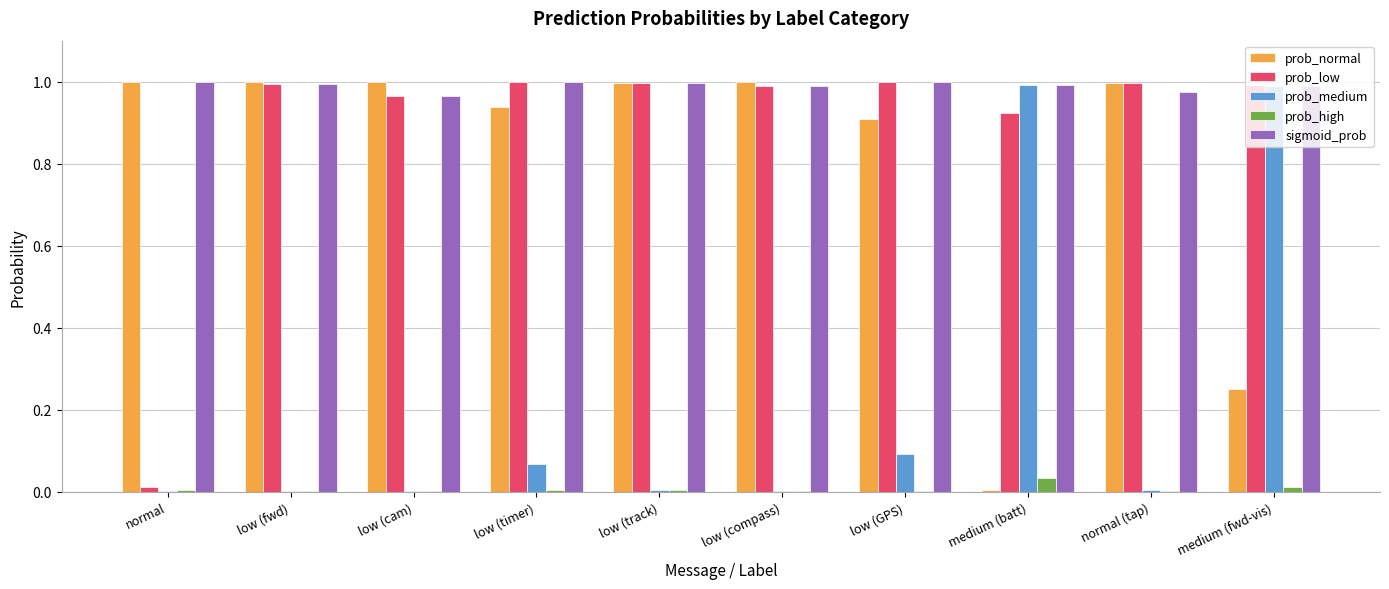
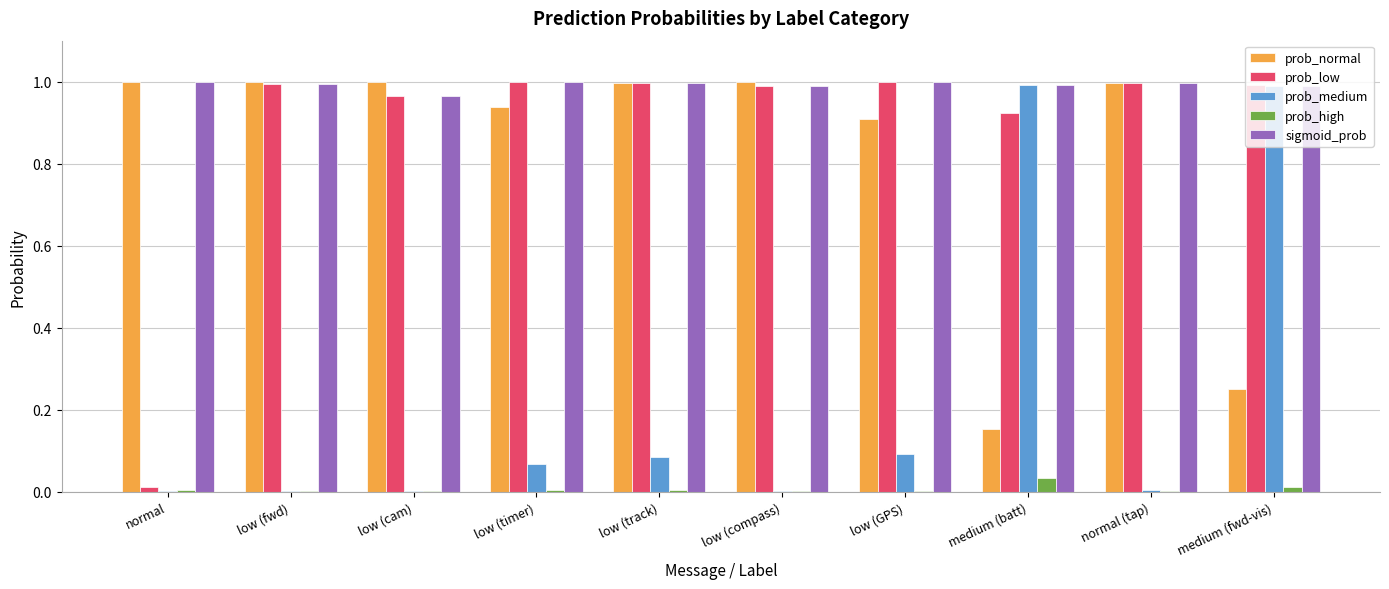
  {
    "prob_normal": {
      "normal": 1.00,
      "low (fwd)": 1.00,
      "low (cam)": 1.00,
      "low (timer)": 0.94,
      "low (track)": 1.00,
      "low (compass)": 1.00,
      "low (GPS)": 0.91,
-     "medium (batt)": 0.00,
+     "medium (batt)": 0.15,
      "normal (tap)": 1.00,
      "medium (fwd-vis)": 0.25
    },
    "prob_low": {
      "normal": 0.01,
      "low (fwd)": 0.99,
      "low (cam)": 0.97,
      "low (timer)": 1.00,
      "low (track)": 1.00,
      "low (compass)": 0.99,
      "low (GPS)": 1.00,
      "medium (batt)": 0.92,
      "normal (tap)": 1.00
    },
    "prob_medium": {
      "low (timer)": 0.07,
-     "low (track)": 0.00,
+     "low (track)": 0.09,
      "low (GPS)": 0.09,
      "medium (batt)": 0.99
    },
    "prob_high": {
      "medium (batt)": 0.03,
      "medium (fwd-vis)": 0.01
    },
    "sigmoid_prob": {
      "normal": 1.00,
      "low (fwd)": 0.99,
      "low (cam)": 0.97,
      "low (timer)": 1.00,
      "low (track)": 1.00,
      "low (compass)": 0.99,
      "low (GPS)": 1.00,
      "medium (batt)": 0.99,
-     "normal (tap)": 0.98
+     "normal (tap)": 1.00
    }
  }
